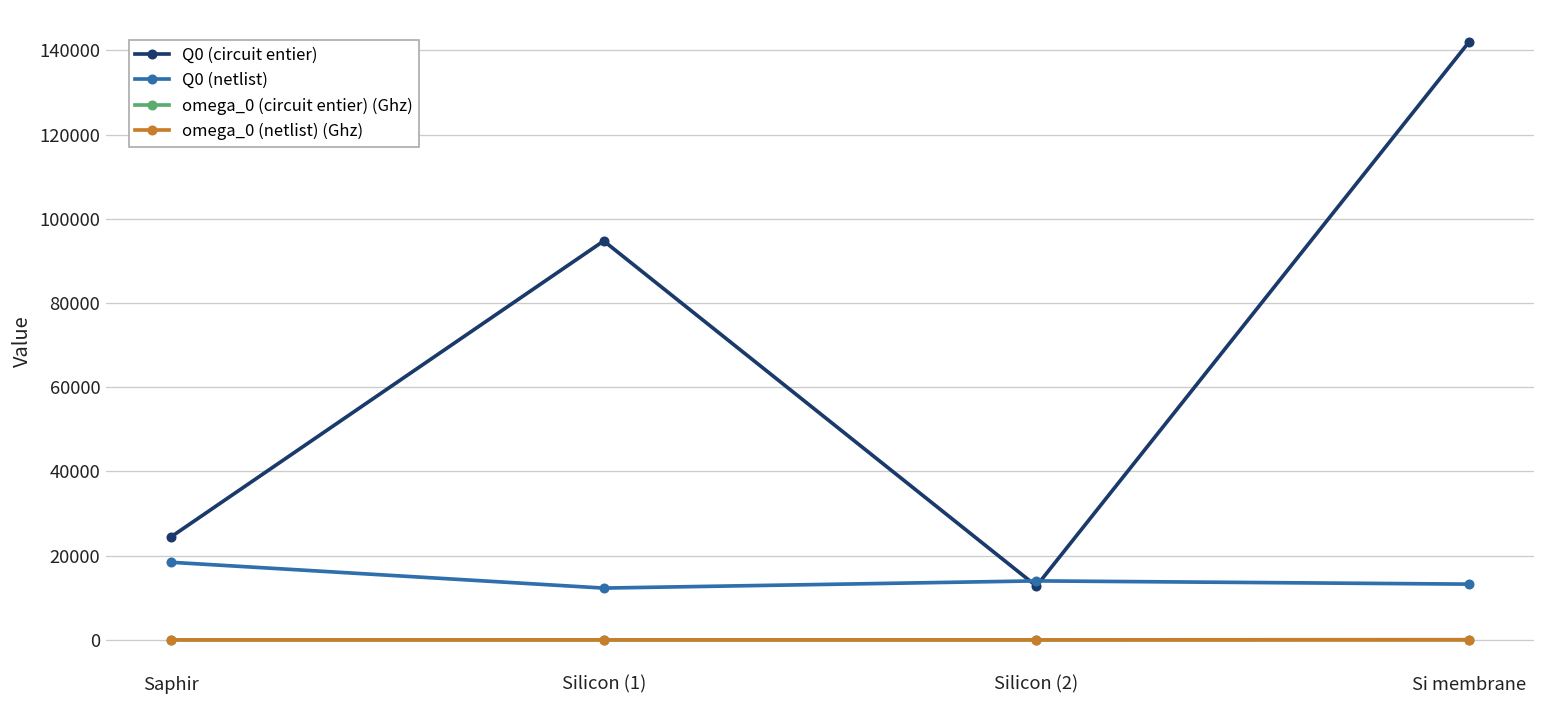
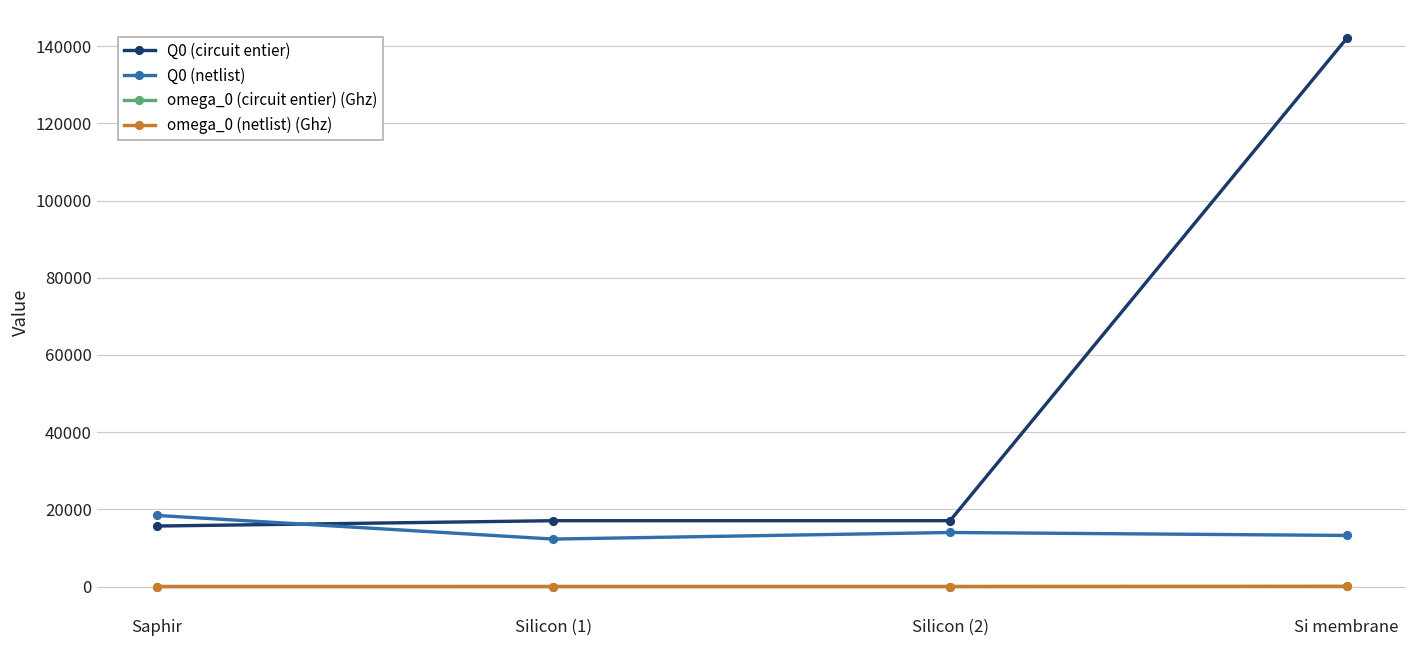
  {
    "Q0 (circuit entier)": {
-     "Saphir": 24000,
-     "Silicon (1)": 95000,
-     "Silicon (2)": 13000,
+     "Saphir": 16000,
+     "Silicon (1)": 17000,
+     "Silicon (2)": 17000,
      "Si membrane": 142000
    },
    "Q0 (netlist)": {
      "Saphir": 18000,
      "Silicon (1)": 12000,
      "Silicon (2)": 14000,
      "Si membrane": 13000
    },
    "omega_0 (netlist) (Ghz)": {
      "Saphir": 0,
      "Silicon (1)": 0,
      "Silicon (2)": 0,
      "Si membrane": 0
    }
  }
